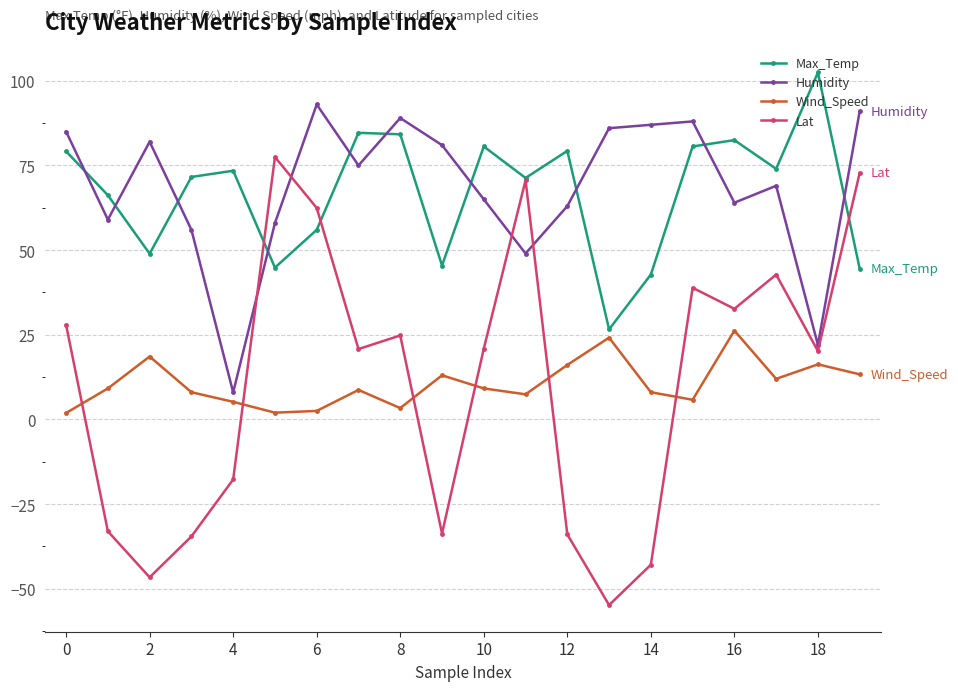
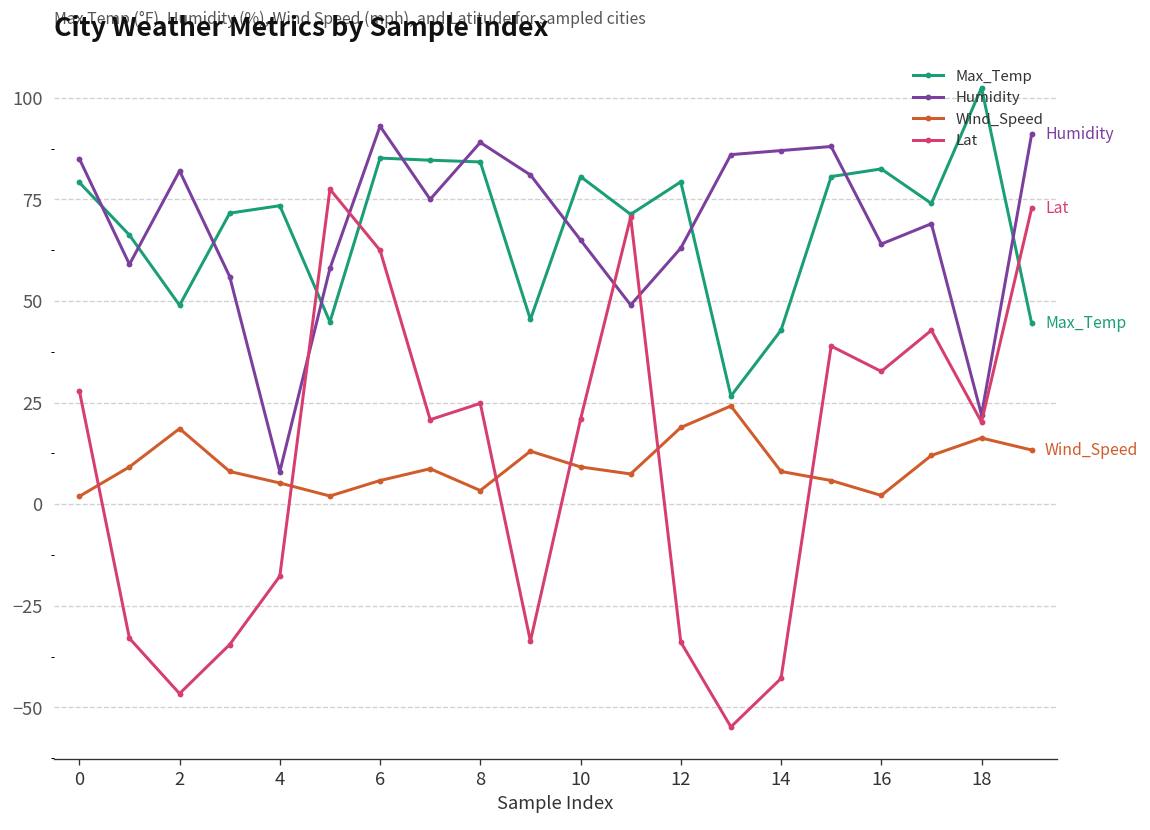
  {
    "Max_Temp": {
      "0": 79,
      "2": 49,
      "4": 73,
-     "6": 56,
+     "6": 85,
      "8": 84,
      "10": 81,
      "12": 79,
      "14": 43,
      "16": 82,
      "18": 102
    },
    "Humidity": {
      "0": 85,
      "2": 82,
      "4": 8,
      "6": 93,
      "8": 89,
      "10": 65,
      "12": 63,
      "14": 87,
      "16": 64,
      "18": 22
    },
    "Wind_Speed": {
      "0": 2,
      "2": 19,
      "4": 5,
-     "6": 3,
+     "6": 6,
      "8": 3,
      "10": 9,
-     "12": 16,
+     "12": 19,
      "14": 8,
-     "16": 26,
+     "16": 2,
      "18": 16
    },
    "Lat": {
      "0": 28,
      "2": -47,
      "4": -18,
      "6": 62,
      "8": 25,
      "10": 21,
      "12": -34,
      "14": -43,
      "16": 33,
      "18": 20
    }
  }
